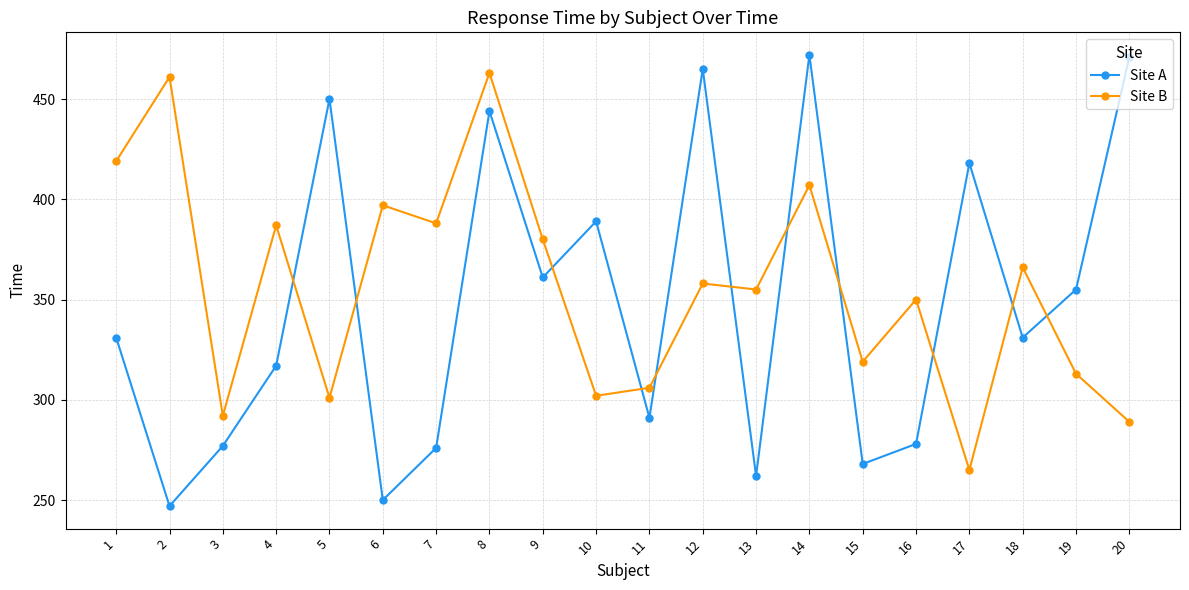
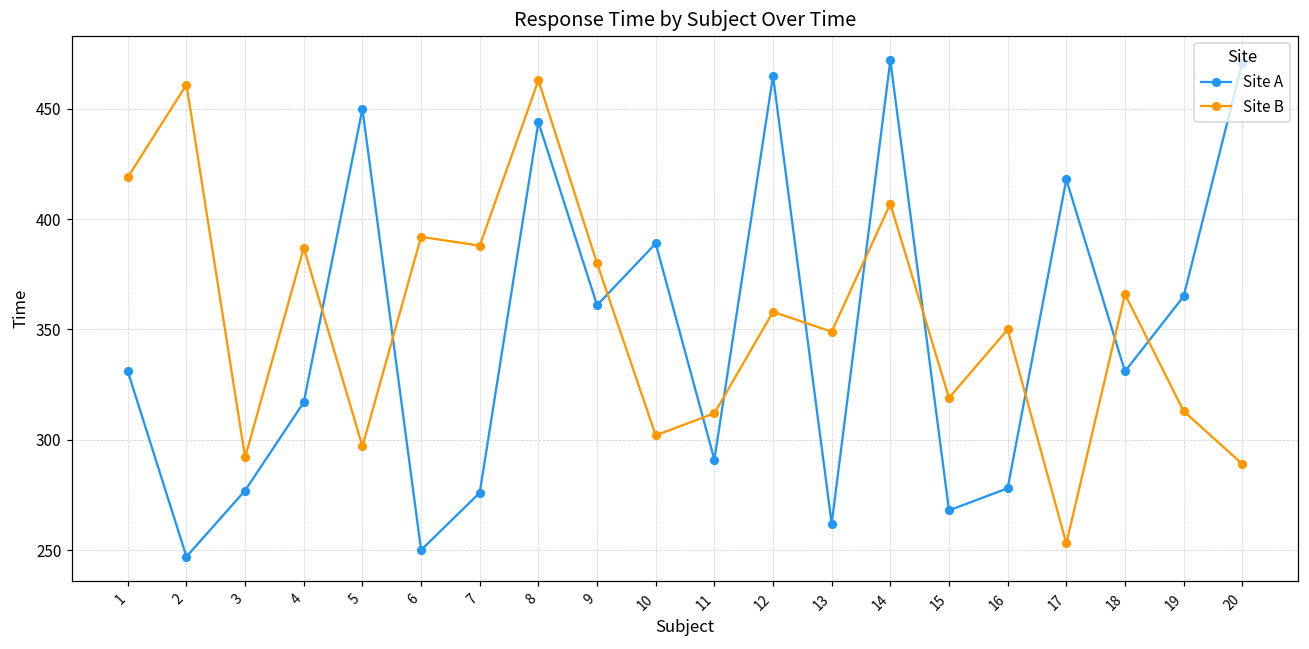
  {
    "Site A": {
      "1": 331,
      "2": 247,
      "3": 277,
      "4": 317,
      "5": 450,
      "6": 250,
      "7": 276,
      "8": 444,
      "9": 361,
      "10": 389,
      "11": 291,
      "12": 465,
      "13": 262,
      "14": 472,
      "15": 268,
      "16": 278,
      "17": 418,
      "18": 331,
-     "19": 355
+     "19": 365
    },
    "Site B": {
      "1": 419,
      "2": 461,
      "3": 292,
      "4": 387,
-     "5": 301,
-     "6": 397,
+     "5": 297,
+     "6": 392,
      "7": 388,
      "8": 463,
      "9": 380,
      "10": 302,
-     "11": 306,
+     "11": 312,
      "12": 358,
-     "13": 355,
+     "13": 349,
      "14": 407,
      "15": 319,
      "16": 350,
-     "17": 265,
+     "17": 253,
      "18": 366,
      "19": 313,
      "20": 289
    }
  }
